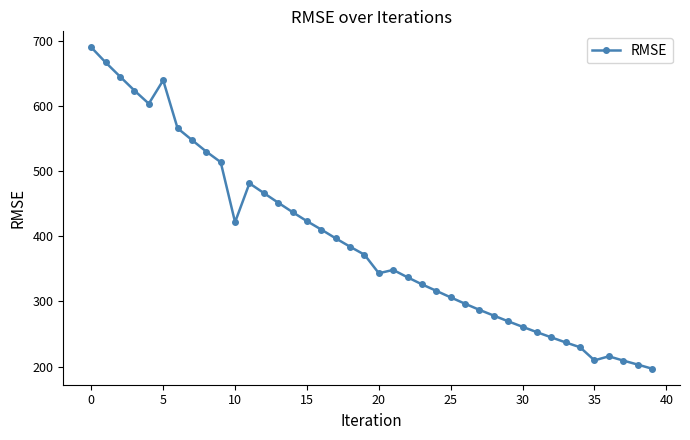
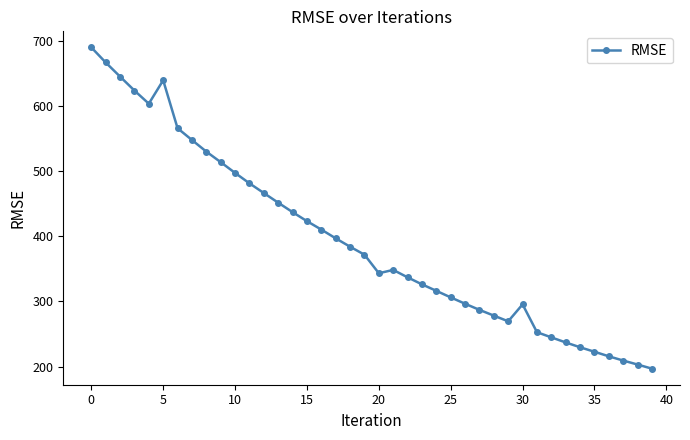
  {
    "0": 690,
    "5": 640,
-   "10": 420,
+   "10": 500,
    "15": 420,
    "20": 340,
    "25": 310,
-   "30": 260,
-   "35": 210
+   "30": 300,
+   "35": 220
  }
